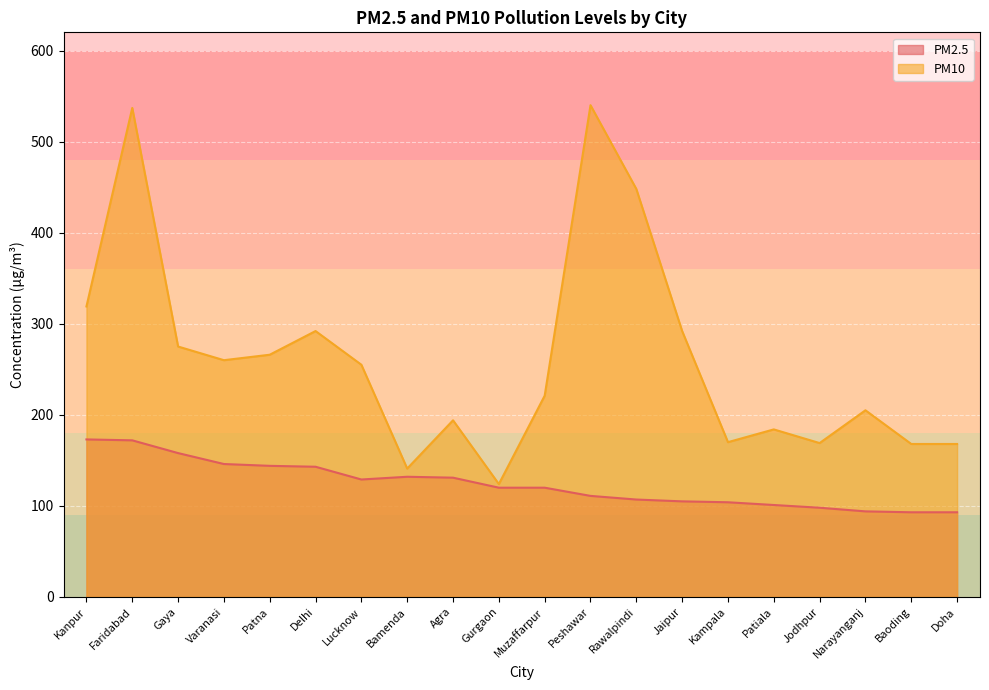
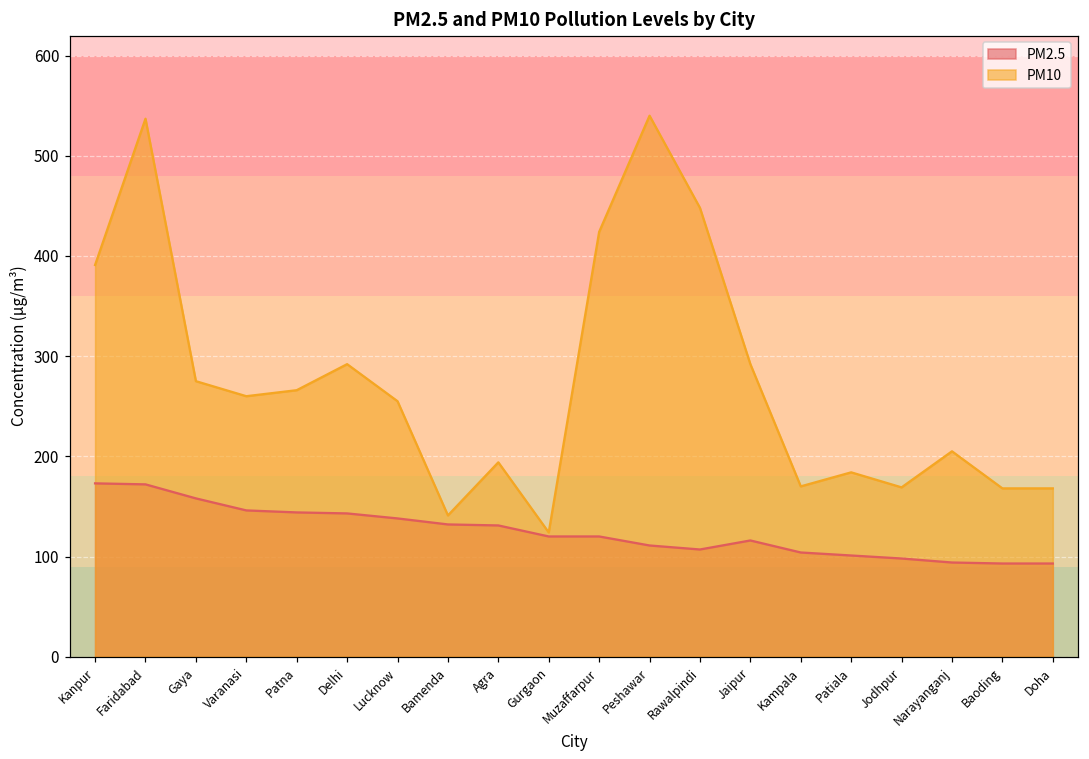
  {
    "PM2.5": {
      "Kanpur": 170,
      "Faridabad": 170,
      "Gaya": 160,
      "Varanasi": 150,
      "Patna": 140,
      "Delhi": 140,
-     "Lucknow": 130,
+     "Lucknow": 140,
      "Bamenda": 130,
      "Agra": 130,
      "Gurgaon": 120,
      "Muzaffarpur": 120,
      "Peshawar": 110,
      "Rawalpindi": 110,
-     "Jaipur": 110,
+     "Jaipur": 120,
      "Kampala": 100,
      "Patiala": 100,
      "Jodhpur": 100,
      "Narayanganj": 90,
      "Baoding": 90,
      "Doha": 90
    },
    "PM10": {
-     "Kanpur": 320,
+     "Kanpur": 390,
      "Faridabad": 540,
      "Gaya": 280,
      "Varanasi": 260,
      "Patna": 270,
      "Delhi": 290,
      "Lucknow": 260,
      "Bamenda": 140,
      "Agra": 190,
      "Gurgaon": 120,
-     "Muzaffarpur": 220,
+     "Muzaffarpur": 420,
      "Peshawar": 540,
      "Rawalpindi": 450,
      "Jaipur": 290,
      "Kampala": 170,
      "Patiala": 180,
      "Jodhpur": 170,
      "Narayanganj": 210,
      "Baoding": 170,
      "Doha": 170
    }
  }
